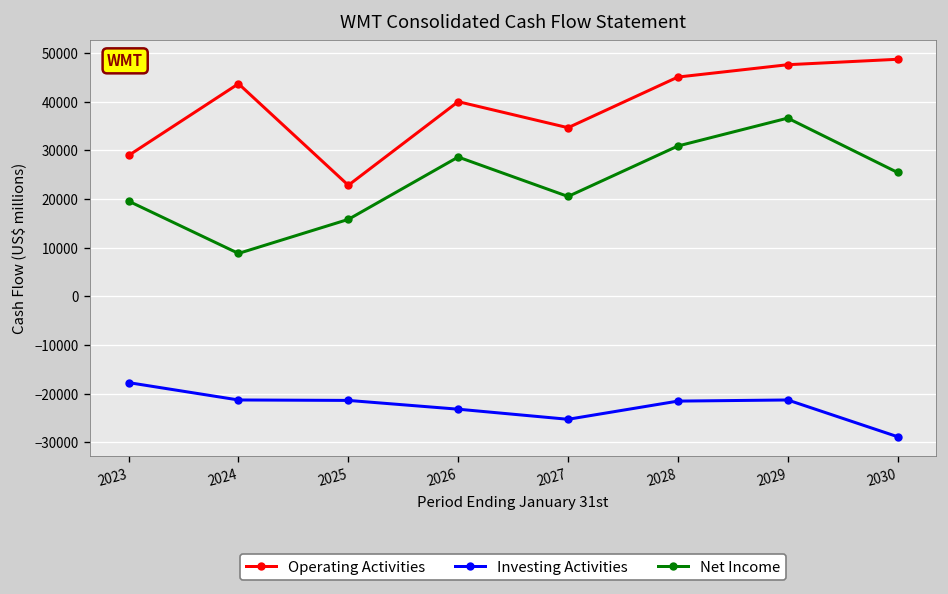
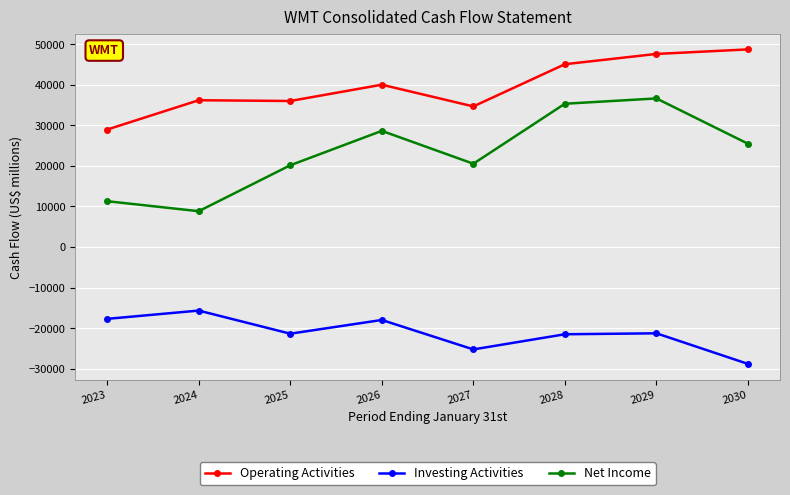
  {
    "Operating Activities": {
      "2023": 29000,
-     "2024": 44000,
-     "2025": 23000,
+     "2024": 36000,
+     "2025": 36000,
      "2026": 40000,
      "2027": 35000,
      "2028": 45000,
      "2029": 48000,
      "2030": 49000
    },
    "Investing Activities": {
      "2023": -18000,
-     "2024": -21000,
+     "2024": -16000,
      "2025": -21000,
-     "2026": -23000,
+     "2026": -18000,
      "2027": -25000,
      "2028": -22000,
      "2029": -21000,
      "2030": -29000
    },
    "Net Income": {
-     "2023": 20000,
+     "2023": 11000,
      "2024": 9000,
-     "2025": 16000,
+     "2025": 20000,
      "2026": 29000,
      "2027": 21000,
-     "2028": 31000,
+     "2028": 35000,
      "2029": 37000,
      "2030": 25000
    }
  }
